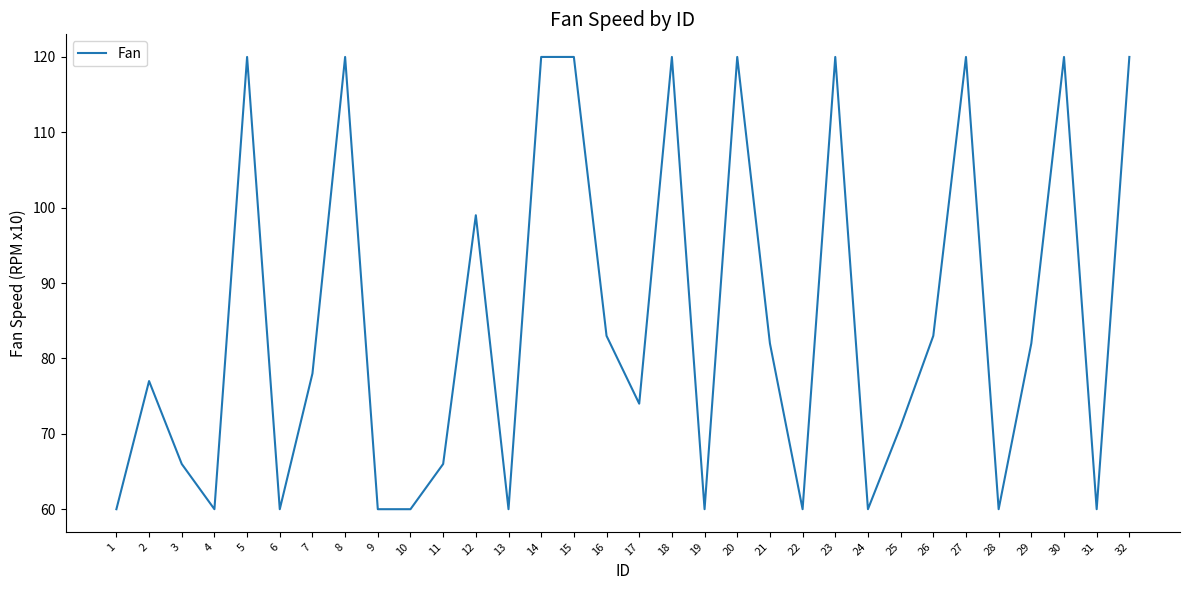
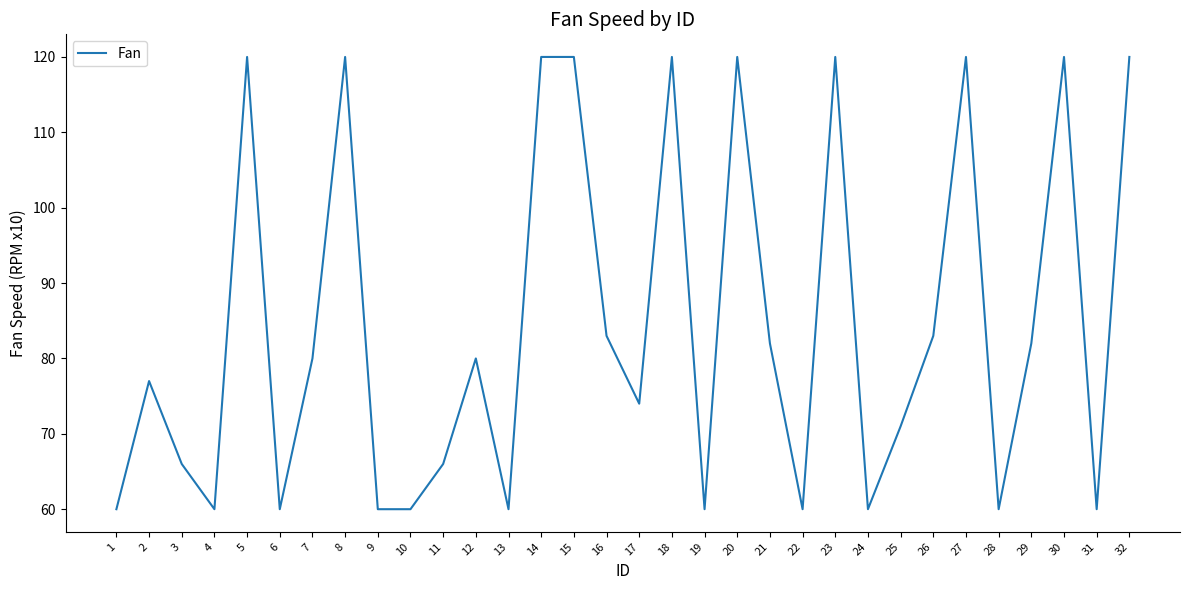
  {
    "1": 60,
    "2": 77,
    "3": 66,
    "4": 60,
    "5": 120,
    "6": 60,
-   "7": 78,
+   "7": 80,
    "8": 120,
    "9": 60,
    "10": 60,
    "11": 66,
-   "12": 99,
+   "12": 80,
    "13": 60,
    "14": 120,
    "15": 120,
    "16": 83,
    "17": 74,
    "18": 120,
    "19": 60,
    "20": 120,
    "21": 82,
    "22": 60,
    "23": 120,
    "24": 60,
    "25": 71,
    "26": 83,
    "27": 120,
    "28": 60,
    "29": 82,
    "30": 120,
    "31": 60,
    "32": 120
  }
